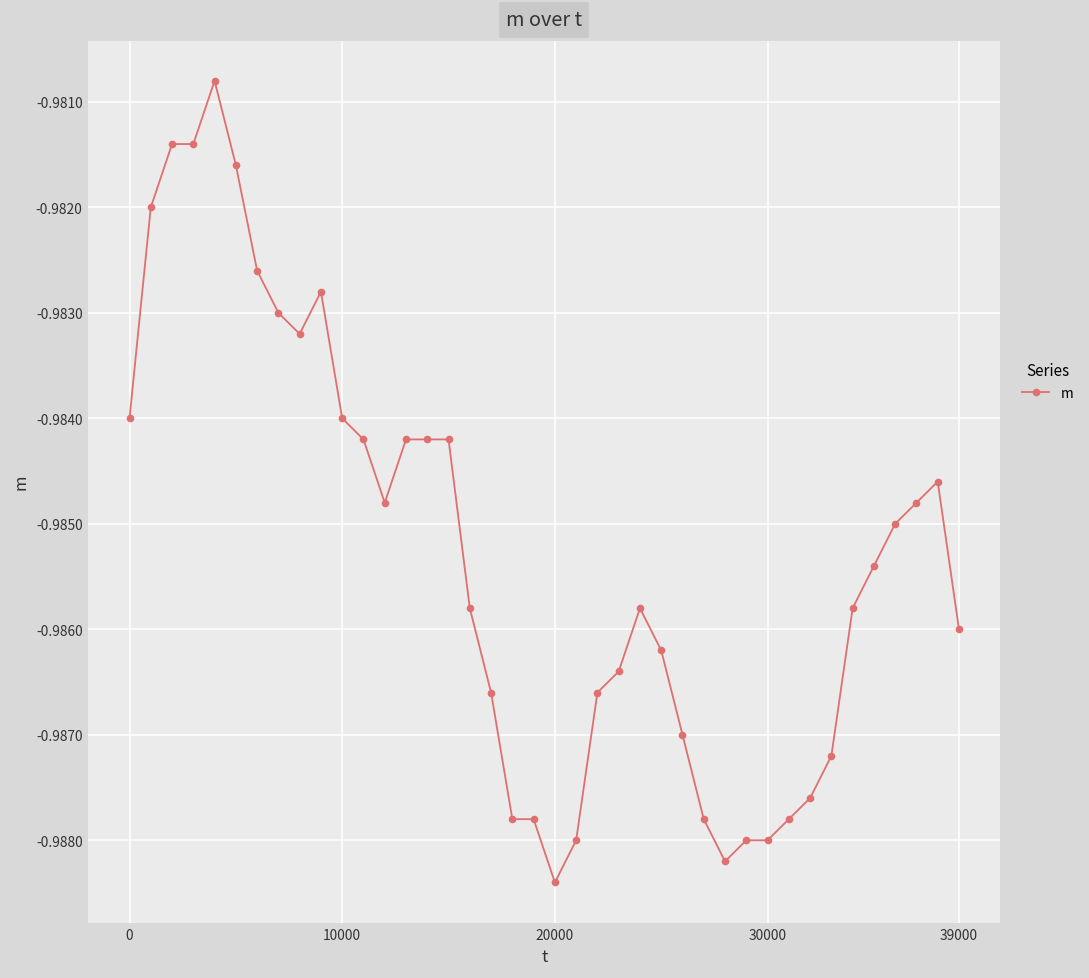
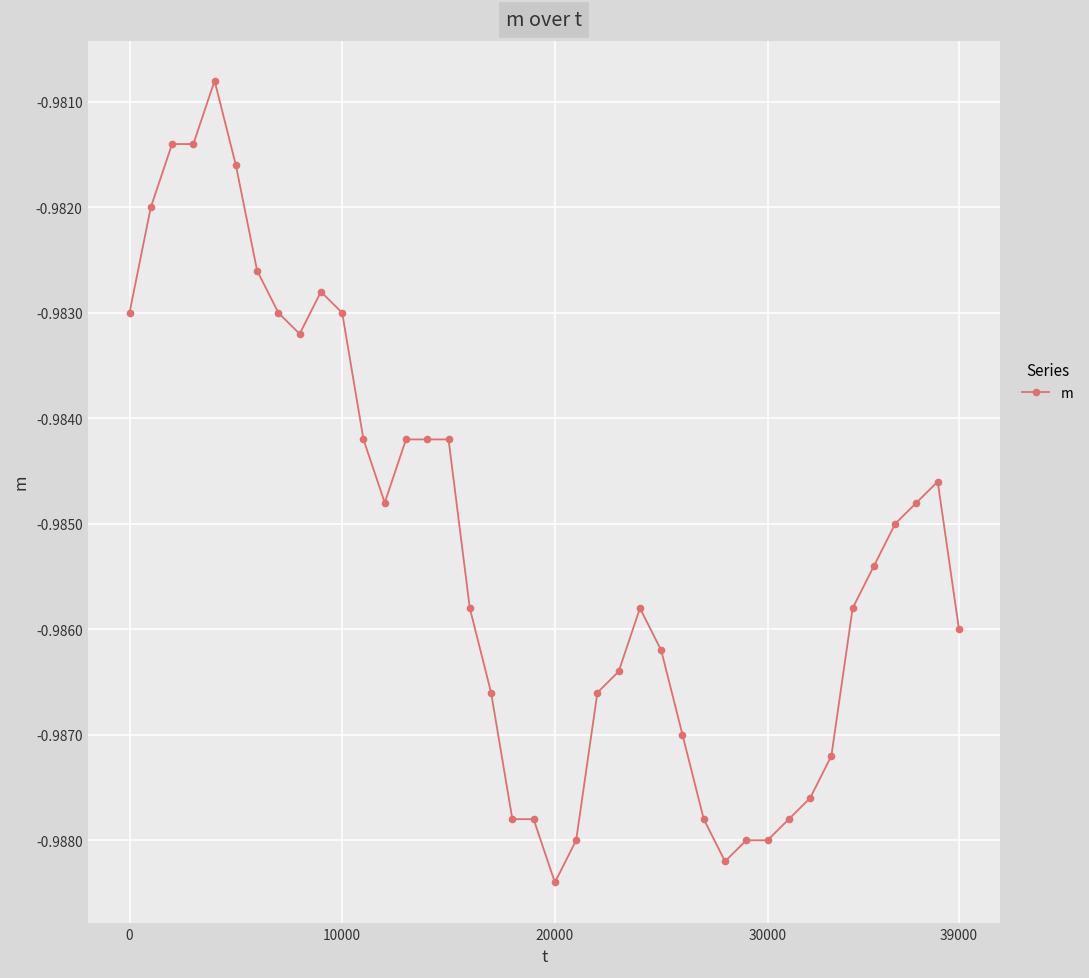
  {
-   "0": -0.984,
-   "10000": -0.984,
+   "0": -0.983,
+   "10000": -0.983,
    "20000": -0.9884,
    "30000": -0.988,
    "39000": -0.986
  }
